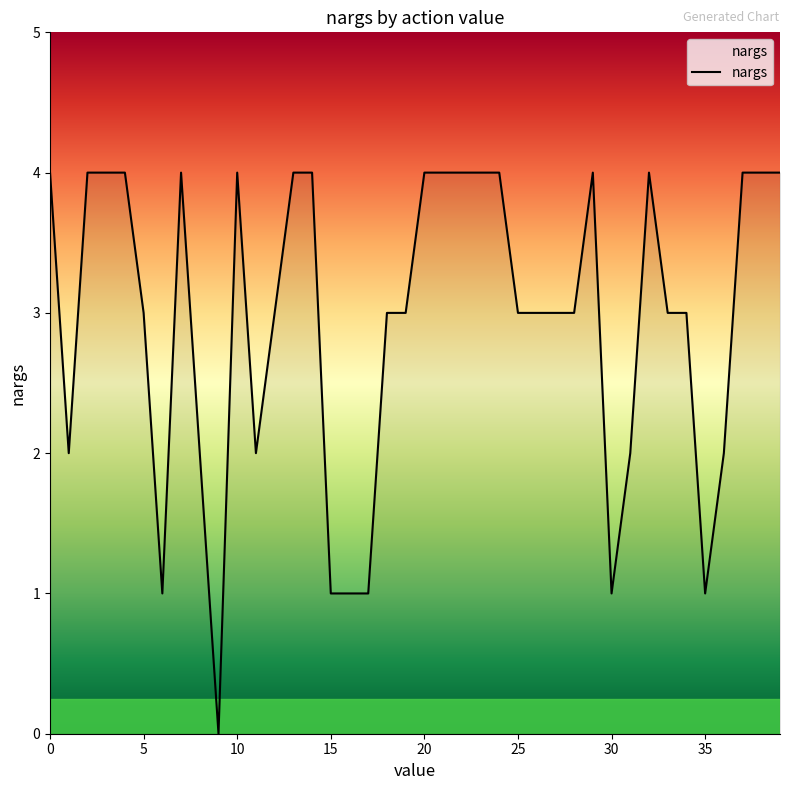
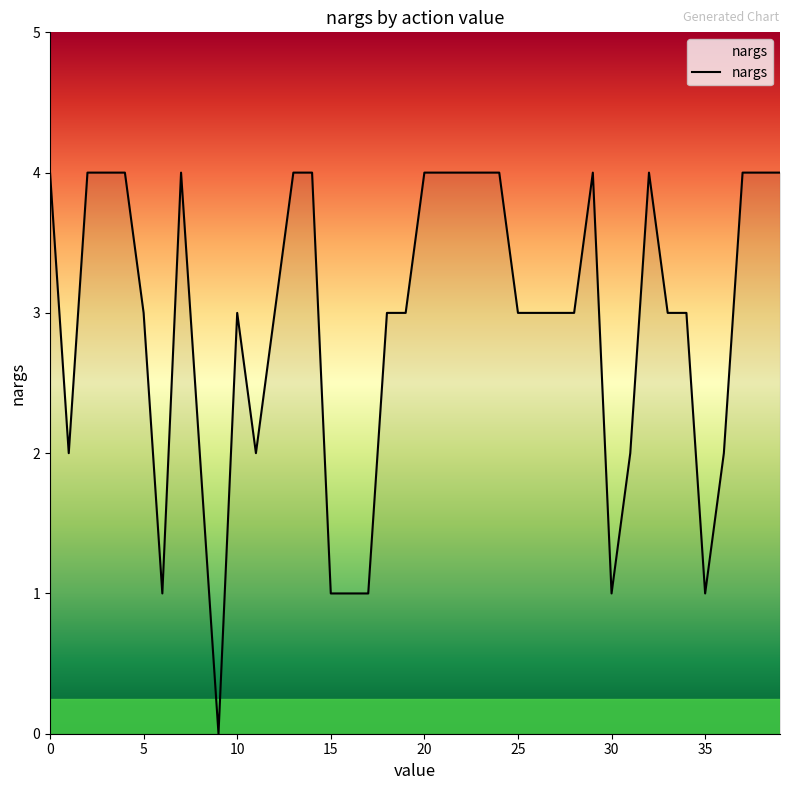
  {
    "0": 4,
    "5": 3,
-   "10": 4,
+   "10": 3,
    "15": 1,
    "20": 4,
    "25": 3,
    "30": 1,
    "35": 1
  }
